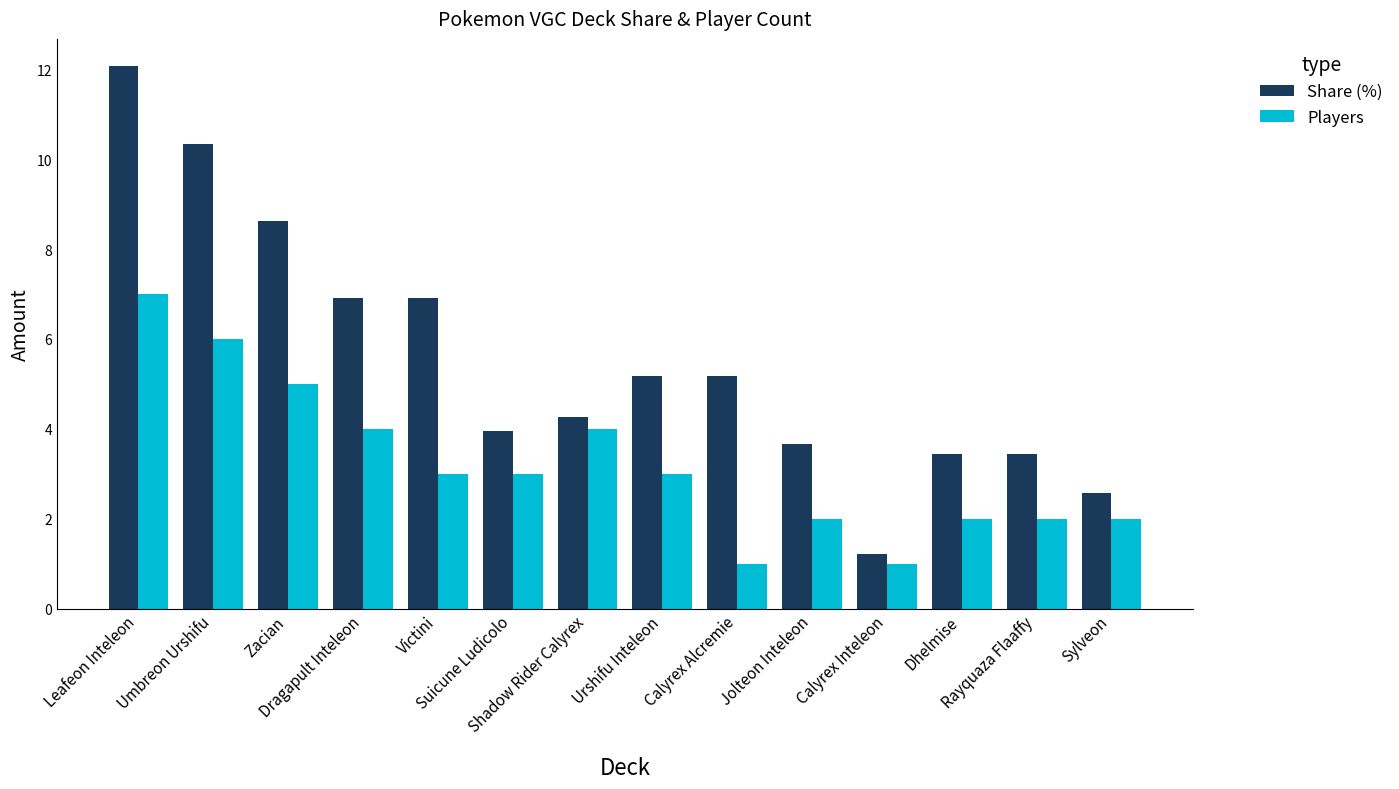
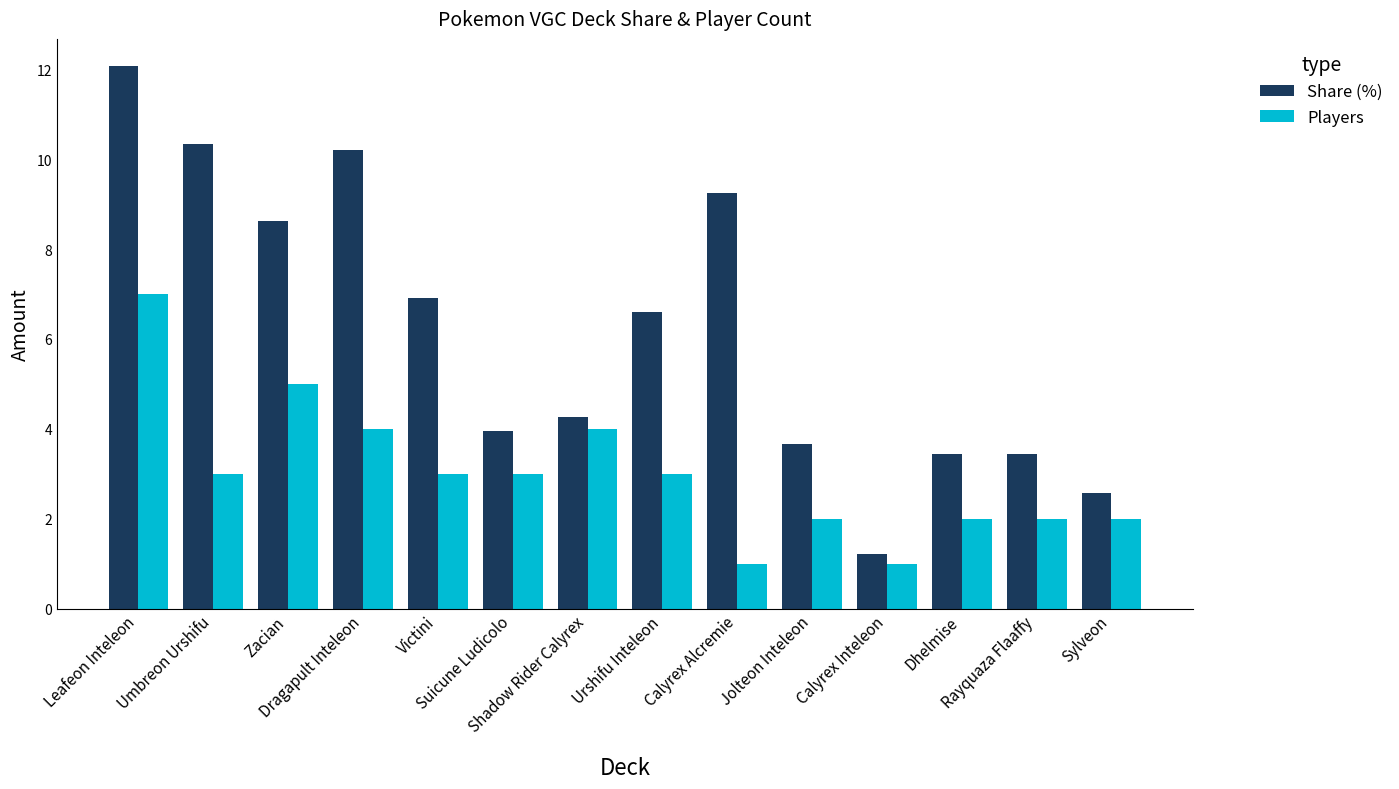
  {
    "Share (%)": {
      "Leafeon Inteleon": 12.1,
      "Umbreon Urshifu": 10.3,
      "Zacian": 8.6,
-     "Dragapult Inteleon": 6.9,
+     "Dragapult Inteleon": 10.2,
      "Victini": 6.9,
      "Suicune Ludicolo": 4.0,
      "Shadow Rider Calyrex": 4.3,
-     "Urshifu Inteleon": 5.2,
-     "Calyrex Alcremie": 5.2,
+     "Urshifu Inteleon": 6.6,
+     "Calyrex Alcremie": 9.3,
      "Jolteon Inteleon": 3.7,
      "Calyrex Inteleon": 1.2,
      "Dhelmise": 3.5,
      "Rayquaza Flaaffy": 3.5,
      "Sylveon": 2.6
    },
    "Players": {
      "Leafeon Inteleon": 7,
-     "Umbreon Urshifu": 6,
+     "Umbreon Urshifu": 3,
      "Zacian": 5,
      "Dragapult Inteleon": 4,
      "Victini": 3,
      "Suicune Ludicolo": 3,
      "Shadow Rider Calyrex": 4,
      "Urshifu Inteleon": 3,
      "Calyrex Alcremie": 1,
      "Jolteon Inteleon": 2,
      "Calyrex Inteleon": 1,
      "Dhelmise": 2,
      "Rayquaza Flaaffy": 2,
      "Sylveon": 2
    }
  }
